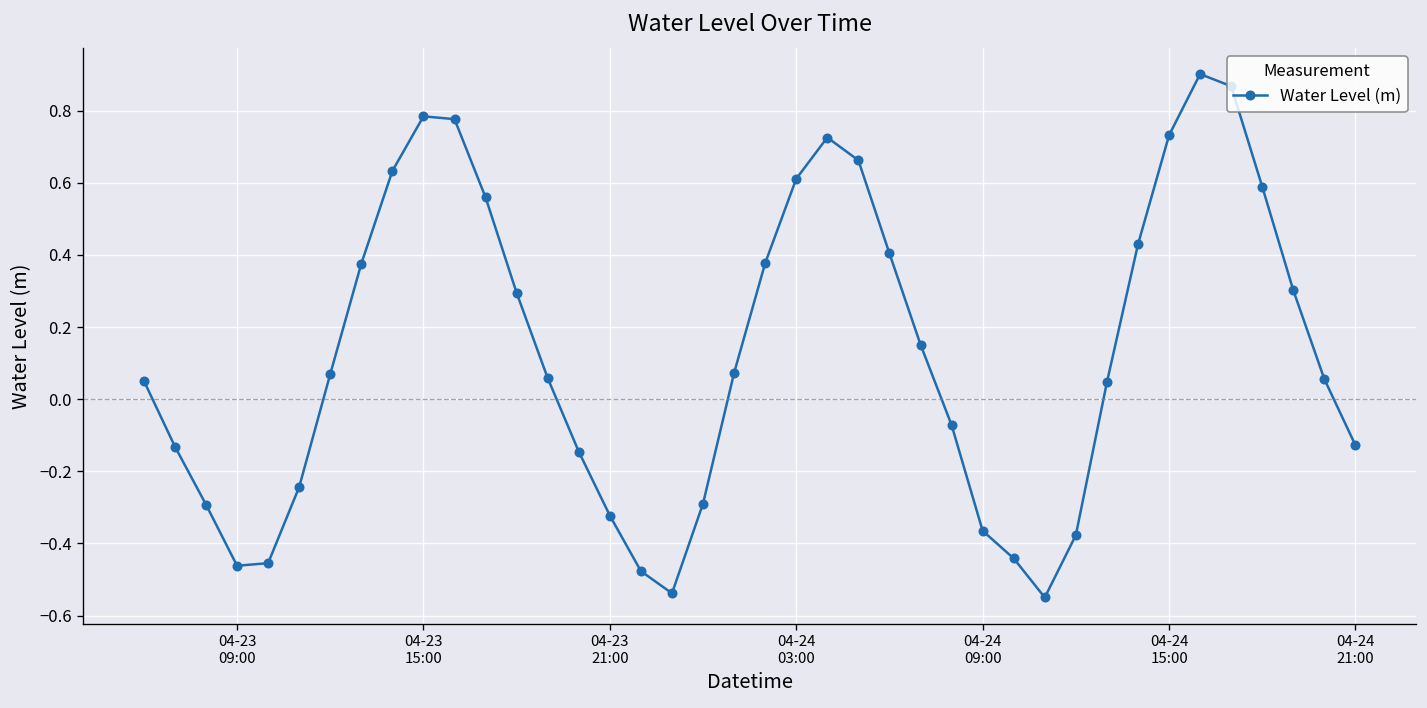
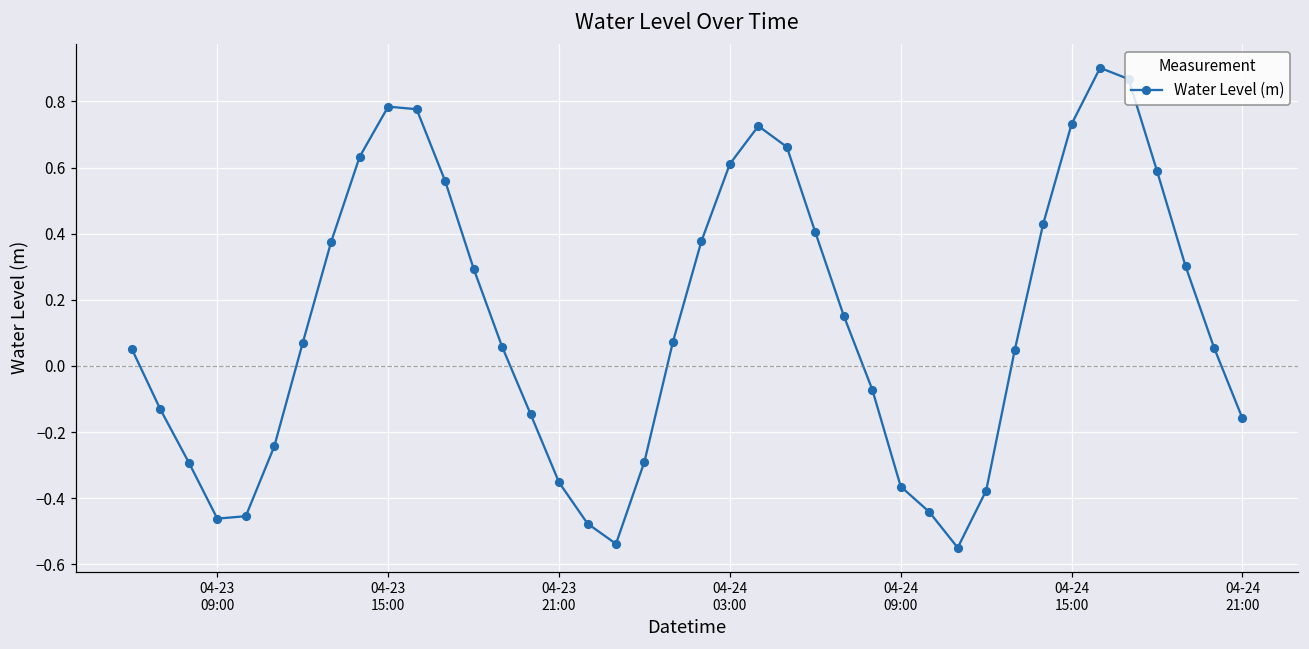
  {
    "04-23 09:00": -0.46,
    "04-23 15:00": 0.78,
-   "04-23 21:00": -0.32,
+   "04-23 21:00": -0.35,
    "04-24 03:00": 0.61,
    "04-24 09:00": -0.36,
    "04-24 15:00": 0.73,
-   "04-24 21:00": -0.13
+   "04-24 21:00": -0.16
  }
